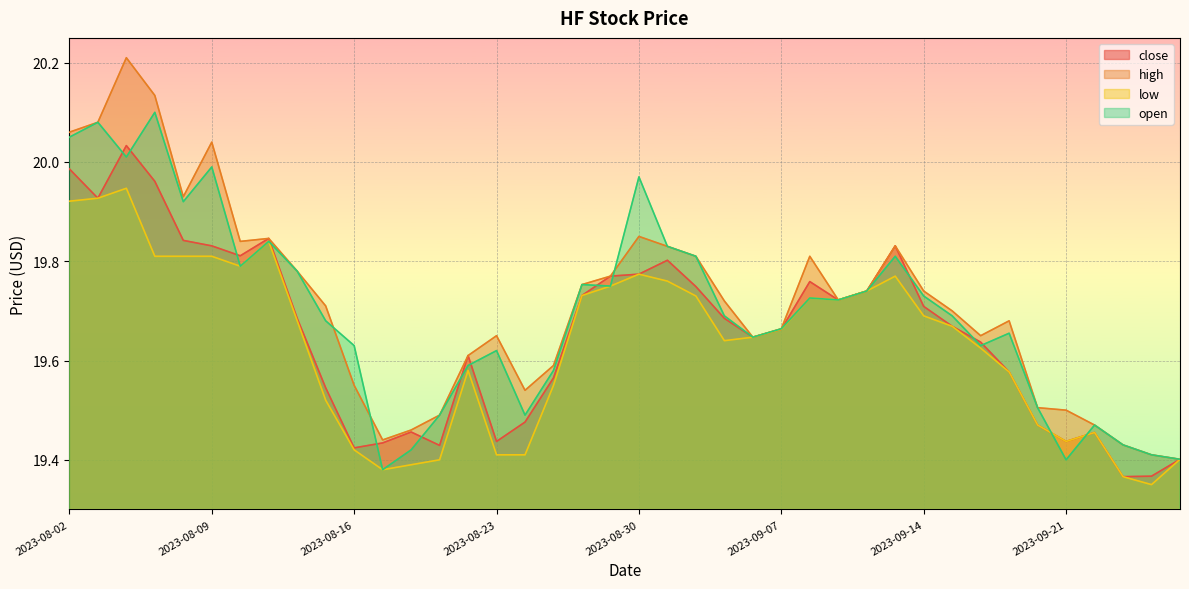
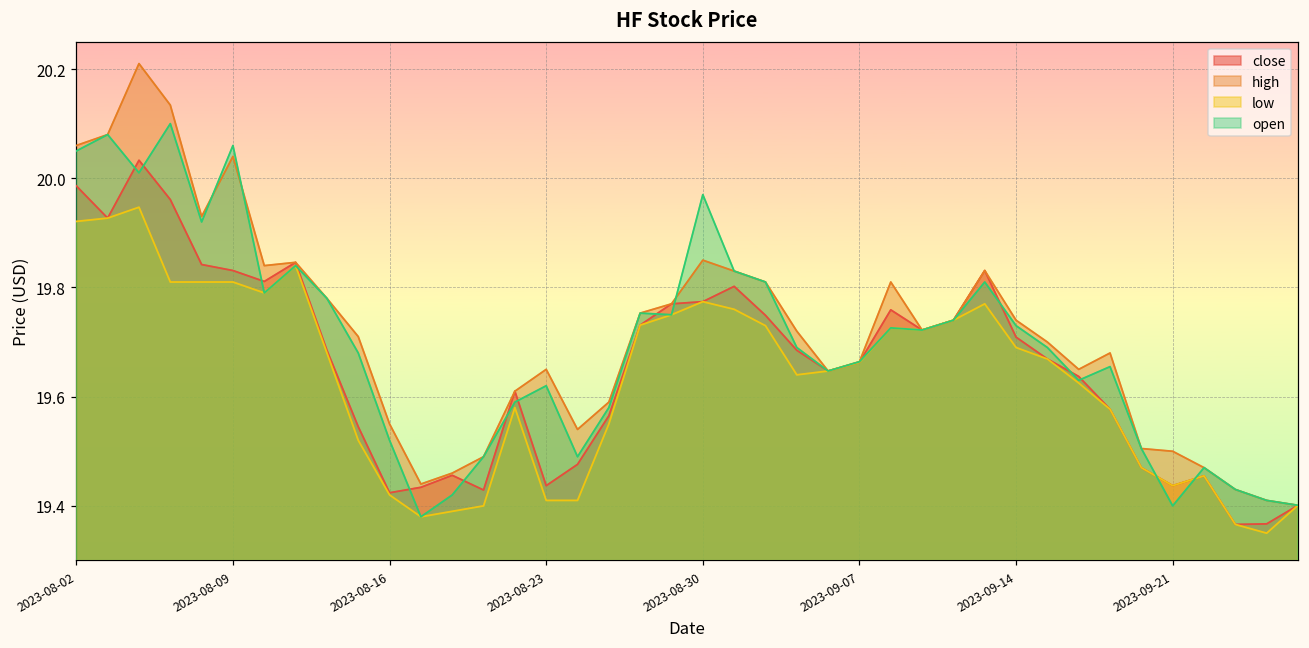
  {
    "open": {
      "2023-08-02": 20.05,
-     "2023-08-09": 19.99,
-     "2023-08-16": 19.63,
+     "2023-08-09": 20.06,
+     "2023-08-16": 19.52,
      "2023-08-23": 19.62,
      "2023-08-30": 19.97,
      "2023-09-14": 19.73,
      "2023-09-21": 19.40
    }
  }
